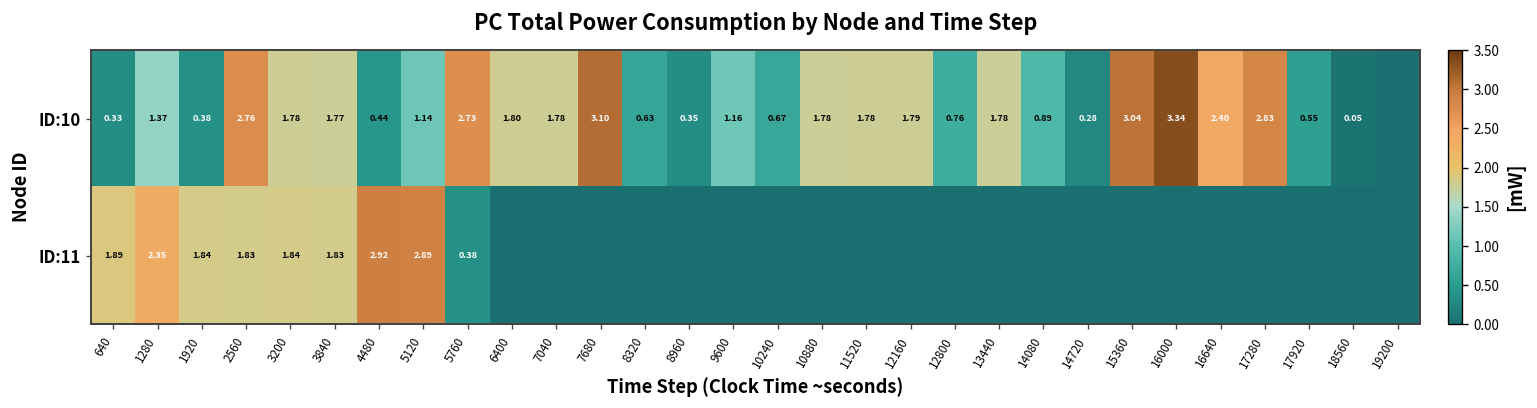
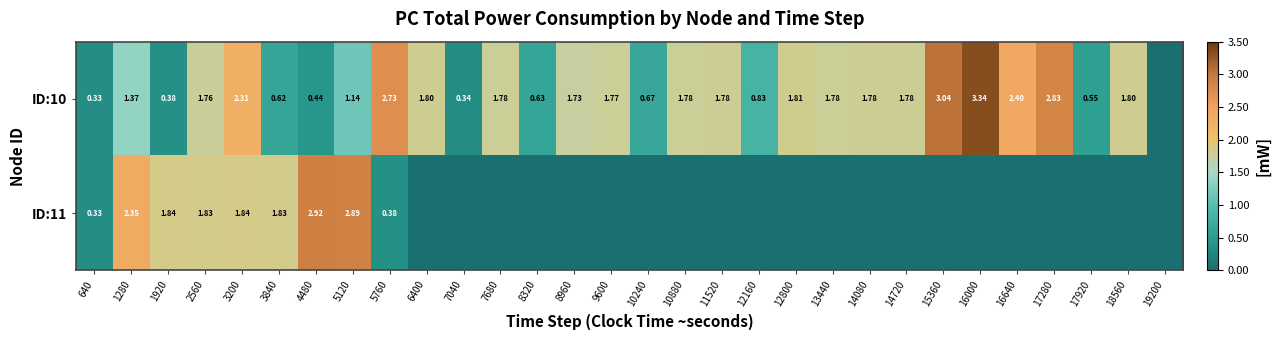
  {
    "ID:10": {
      "640": 0.33,
      "1280": 1.37,
      "1920": 0.38,
-     "2560": 2.76,
-     "3200": 1.78,
-     "3840": 1.77,
+     "2560": 1.76,
+     "3200": 2.31,
+     "3840": 0.62,
      "4480": 0.44,
      "5120": 1.14,
      "5760": 2.73,
      "6400": 1.80,
-     "7040": 1.78,
-     "7680": 3.10,
+     "7040": 0.34,
+     "7680": 1.78,
      "8320": 0.63,
-     "8960": 0.35,
-     "9600": 1.16,
+     "8960": 1.73,
+     "9600": 1.77,
      "10240": 0.67,
      "10880": 1.78,
      "11520": 1.78,
-     "12160": 1.79,
-     "12800": 0.76,
+     "12160": 0.83,
+     "12800": 1.81,
      "13440": 1.78,
-     "14080": 0.89,
-     "14720": 0.28,
+     "14080": 1.78,
+     "14720": 1.78,
      "15360": 3.04,
      "16000": 3.34,
      "16640": 2.40,
      "17280": 2.83,
      "17920": 0.55,
-     "18560": 0.05
+     "18560": 1.80
    },
    "ID:11": {
-     "640": 1.89,
+     "640": 0.33,
      "1280": 2.35,
      "1920": 1.84,
      "2560": 1.83,
      "3200": 1.84,
      "3840": 1.83,
      "4480": 2.92,
      "5120": 2.89,
      "5760": 0.38
    }
  }
